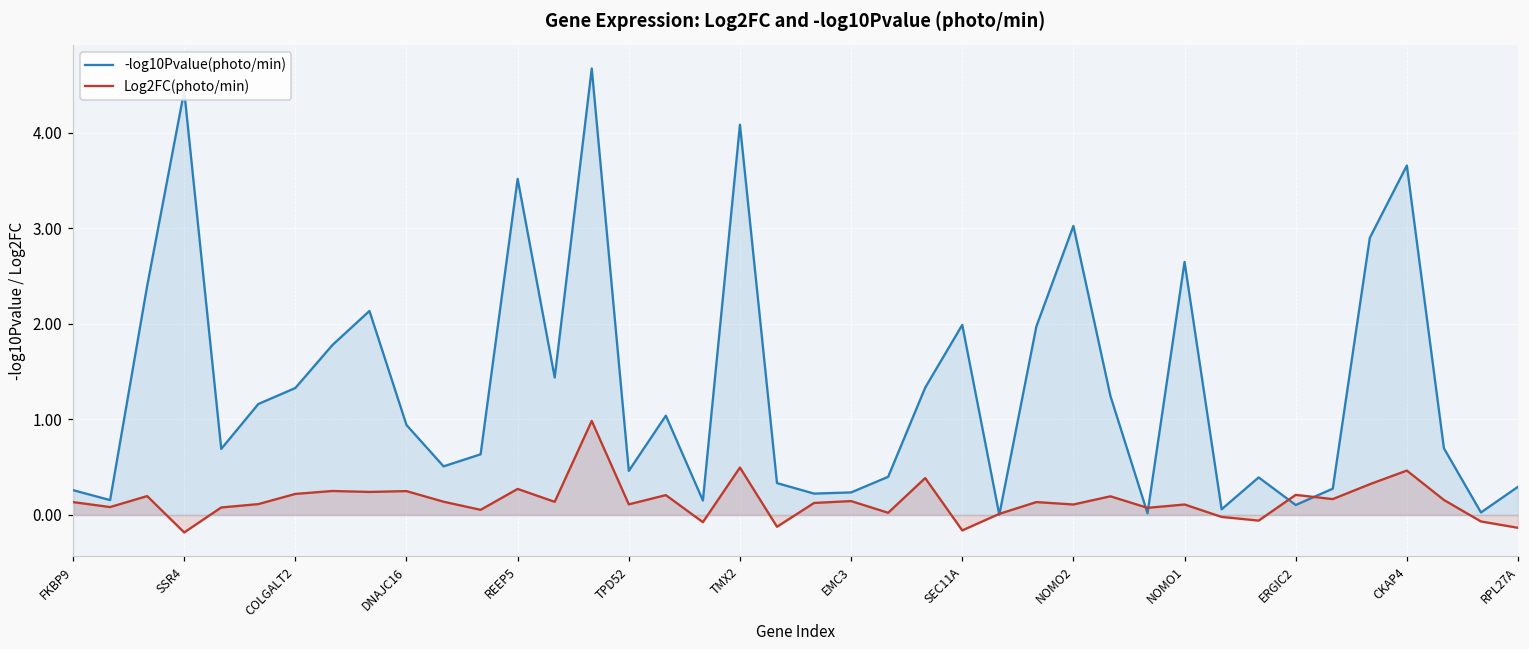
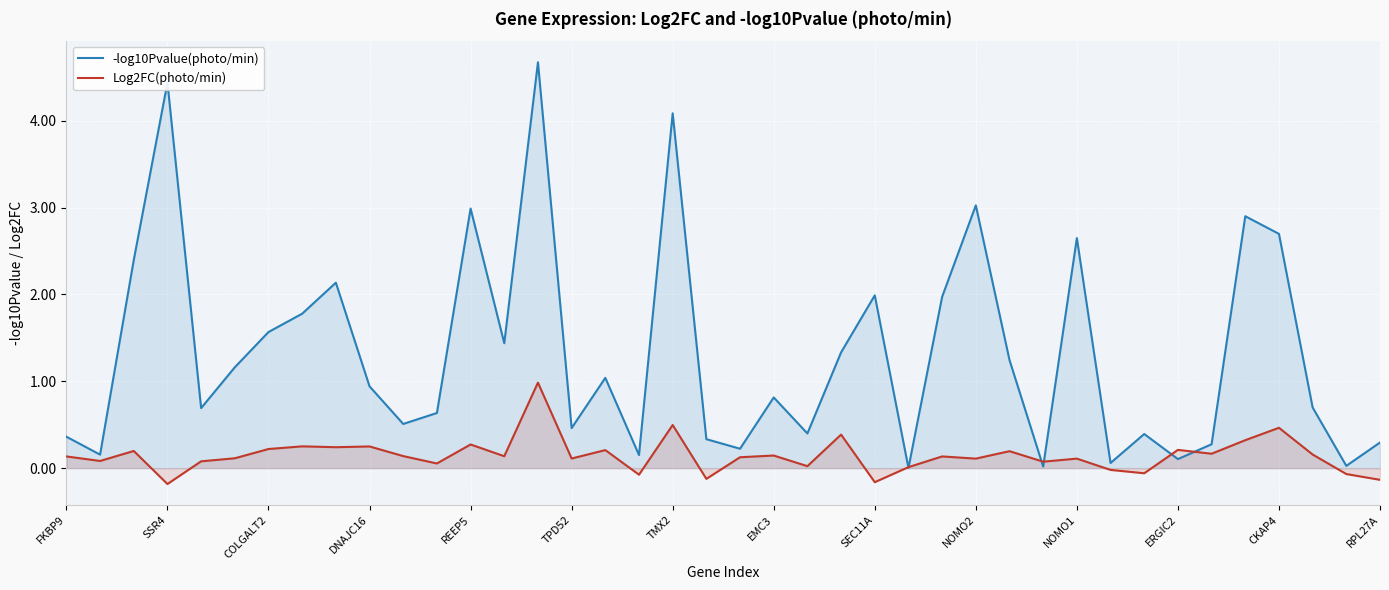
  {
    "-log10Pvalue(photo/min)": {
-     "FKBP9": 0.3,
-     "COLGALT2": 1.3,
+     "FKBP9": 0.4,
+     "COLGALT2": 1.6,
      "DNAJC16": 0.9,
-     "REEP5": 3.5,
+     "REEP5": 3.0,
      "TPD52": 0.5,
      "TMX2": 4.1,
-     "EMC3": 0.2,
+     "EMC3": 0.8,
      "SEC11A": 2.0,
      "NOMO2": 3.0,
      "NOMO1": 2.6,
      "ERGIC2": 0.1,
-     "CKAP4": 3.7,
+     "CKAP4": 2.7,
      "RPL27A": 0.3
    }
  }
